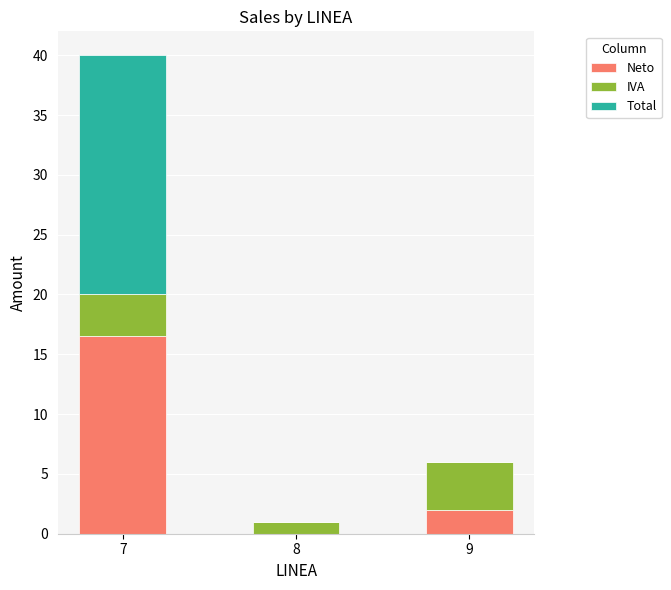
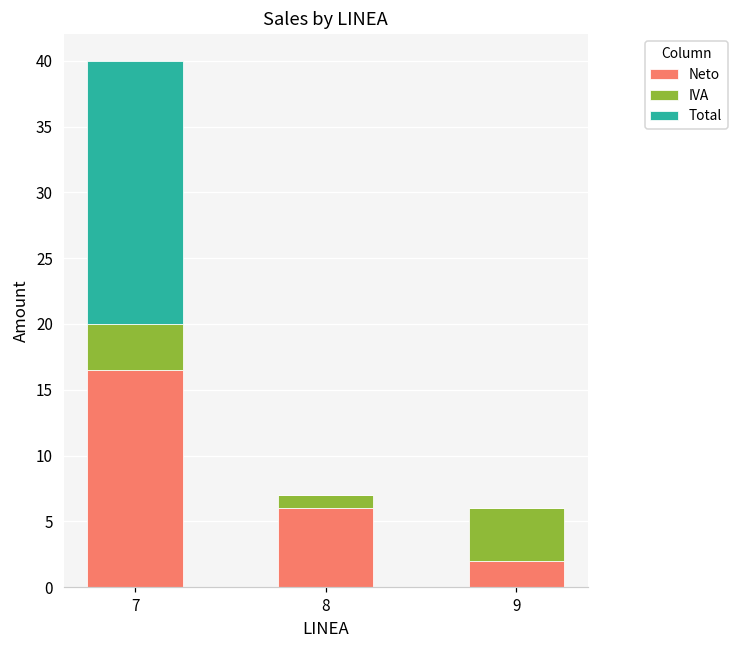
  {
    "Neto": {
      "7": 16.5,
-     "8": 0,
+     "8": 6,
      "9": 2
    },
    "IVA": {
      "7": 3.5,
      "8": 1,
      "9": 4
    },
    "Total": {
      "7": 20,
      "8": 0,
      "9": 0
    }
  }
